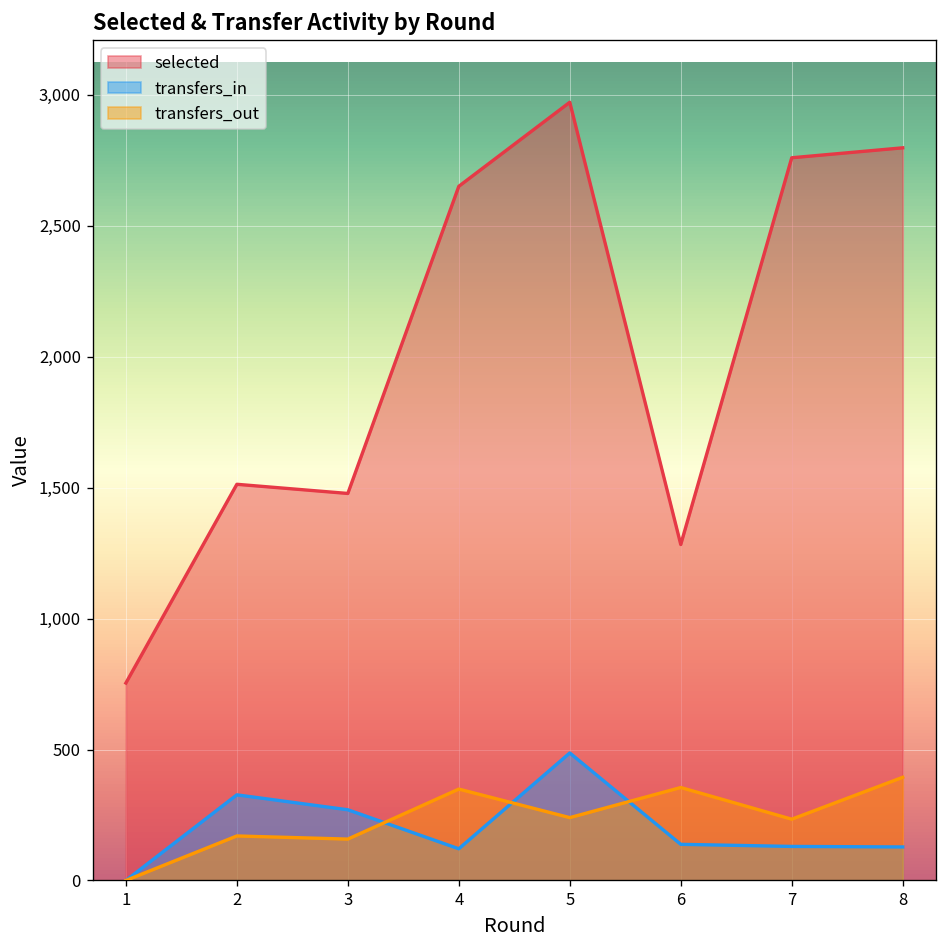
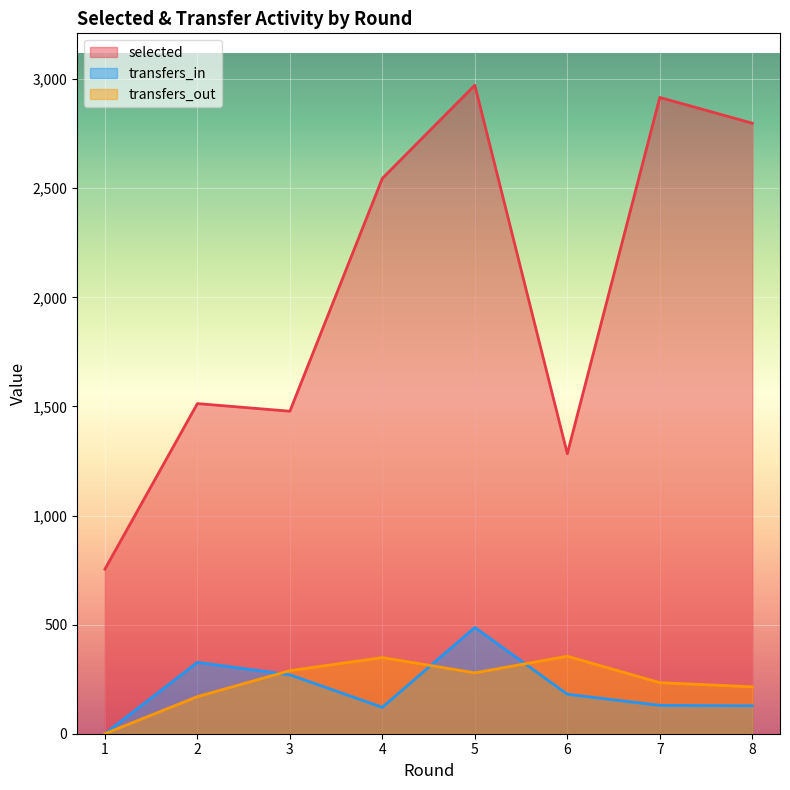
  {
    "selected": {
      "1": "750",
      "2": "1,510",
      "3": "1,480",
-     "4": "2,650",
+     "4": "2,550",
      "5": "2,970",
      "6": "1,280",
-     "7": "2,760",
+     "7": "2,920",
      "8": "2,800"
    },
    "transfers_in": {
      "2": "330",
      "3": "270",
      "4": "120",
      "5": "490",
-     "6": "140",
+     "6": "180",
      "7": "130",
      "8": "130"
    },
    "transfers_out": {
      "2": "170",
-     "3": "160",
+     "3": "290",
      "4": "350",
-     "5": "240",
+     "5": "280",
      "6": "360",
      "7": "230",
-     "8": "390"
+     "8": "220"
    }
  }
